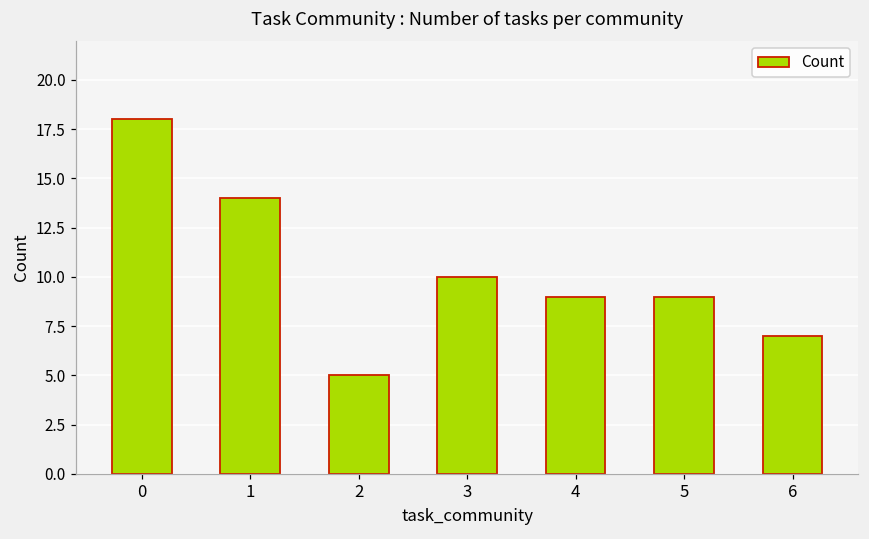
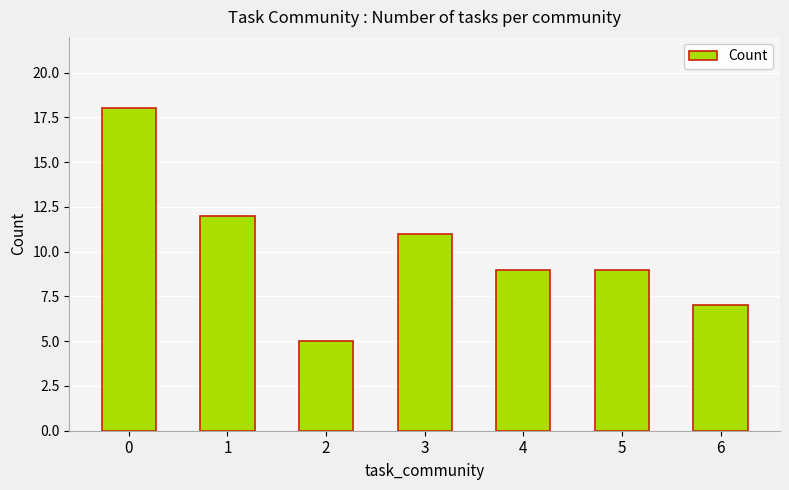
  {
    "0": 18,
-   "1": 14,
+   "1": 12,
    "2": 5,
-   "3": 10,
+   "3": 11,
    "4": 9,
    "5": 9,
    "6": 7
  }
